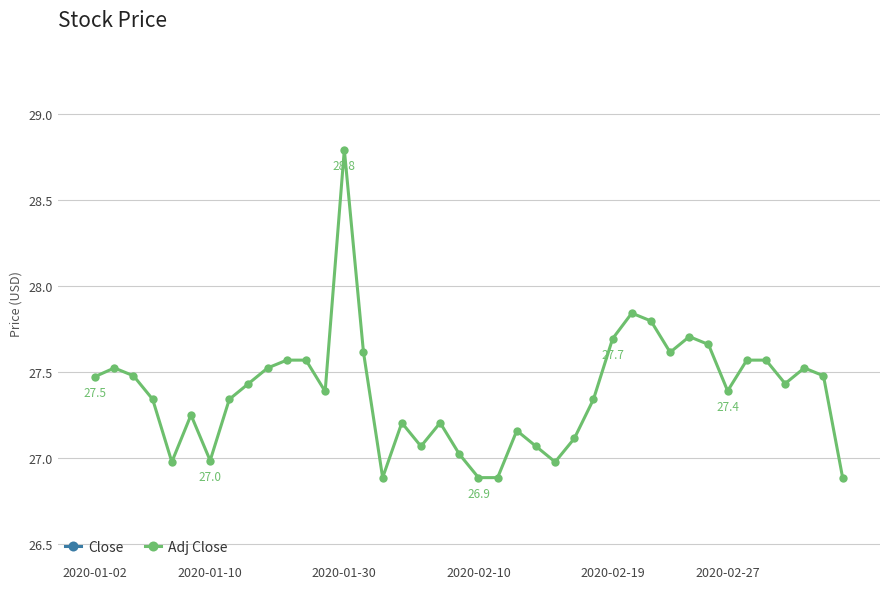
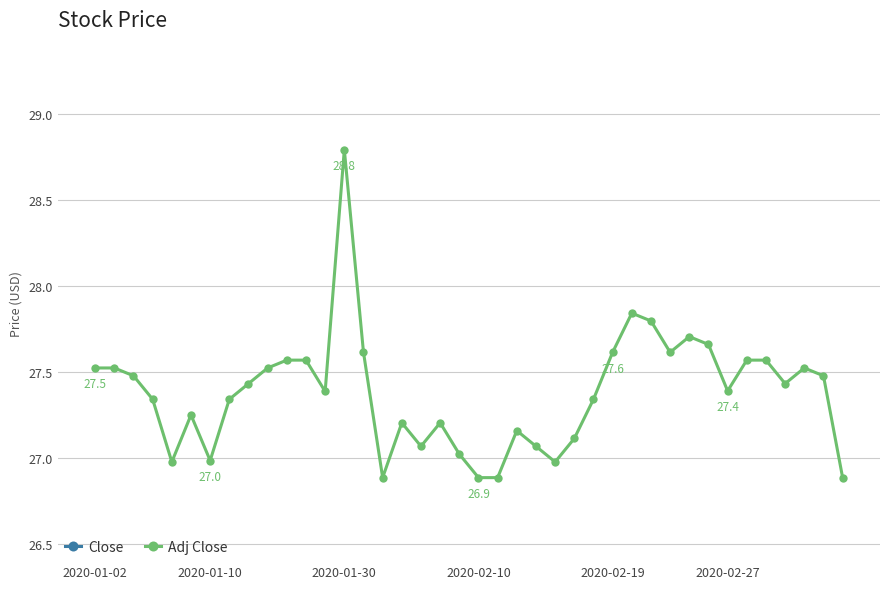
  {
    "Adj Close": {
-     "2020-01-02": 27.47,
+     "2020-01-02": 27.52,
      "2020-01-10": 27.0,
      "2020-01-30": 28.8,
      "2020-02-10": 26.9,
-     "2020-02-19": 27.7,
+     "2020-02-19": 27.6,
      "2020-02-27": 27.4
    }
  }
